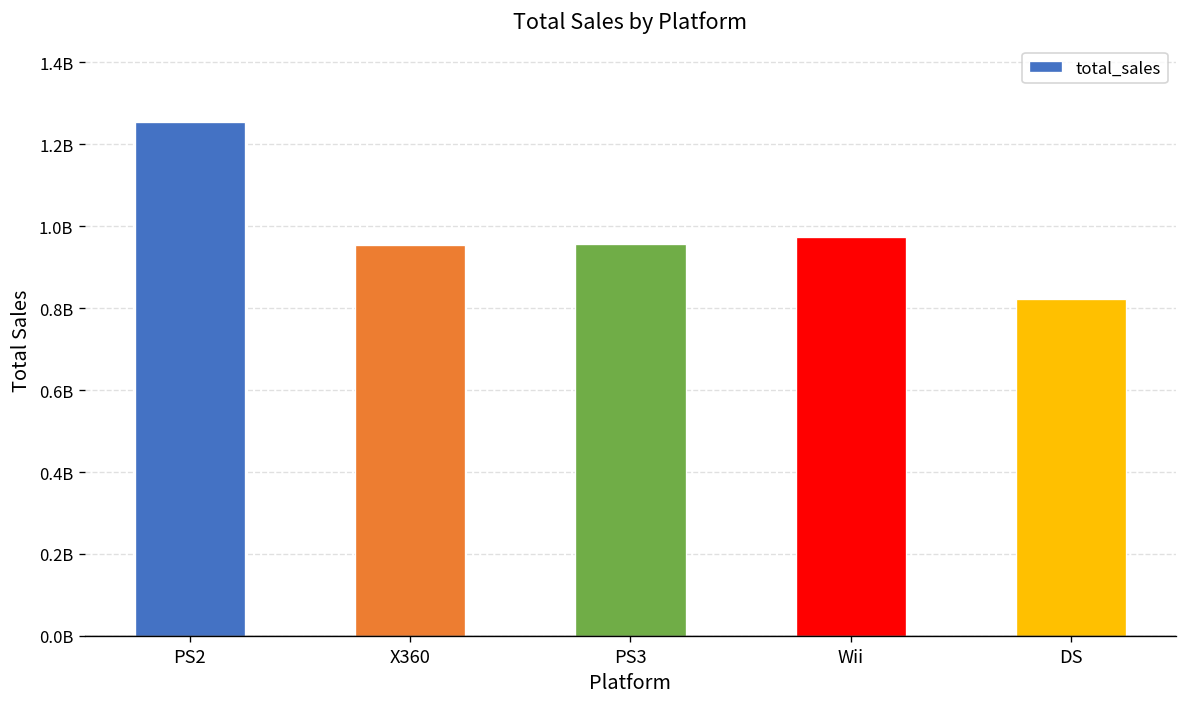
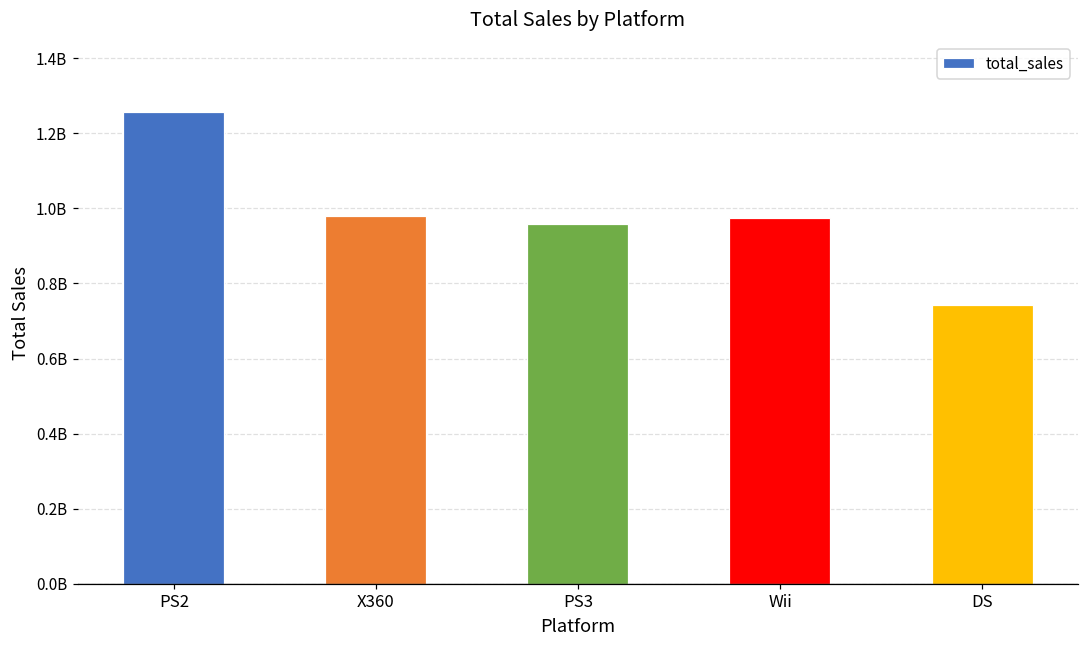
  {
    "PS2": 1260000000,
-   "X360": 950000000,
+   "X360": 980000000,
    "PS3": 960000000,
    "Wii": 970000000,
-   "DS": 820000000
+   "DS": 740000000
  }
